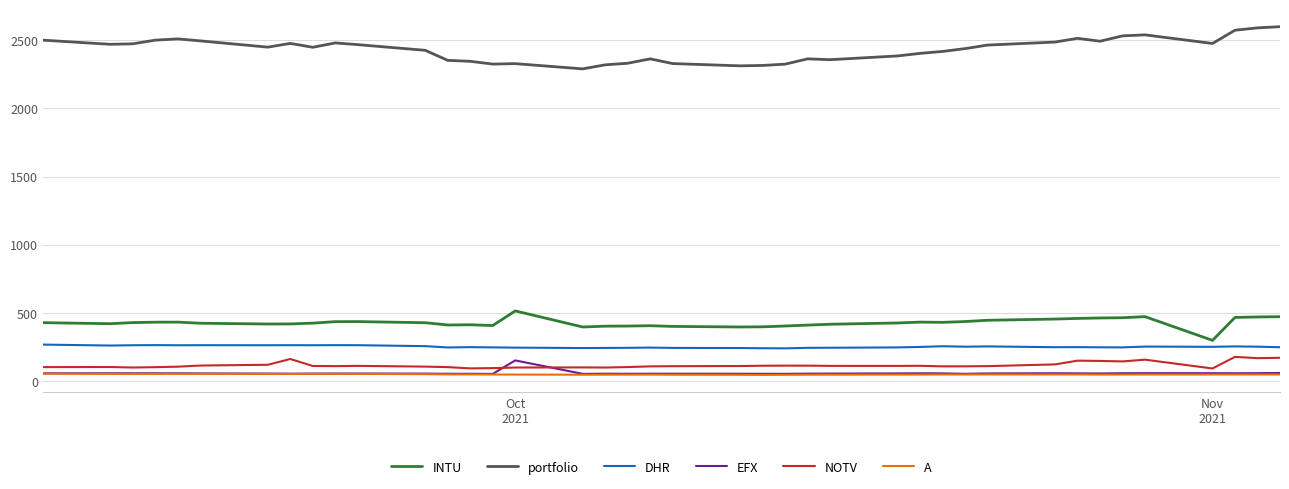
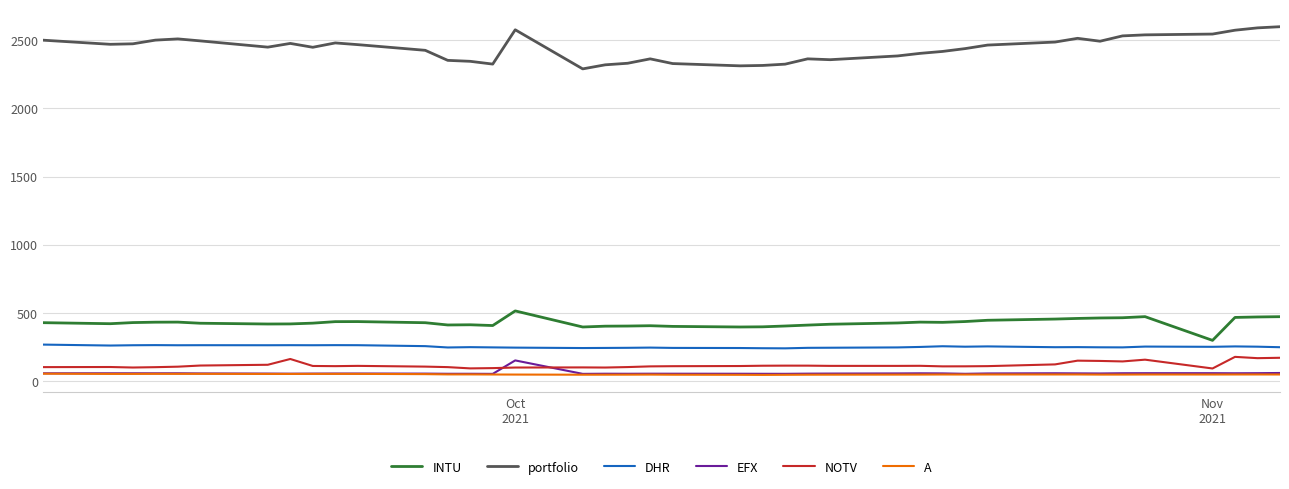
  {
    "INTU": {
      "Oct 2021": 510,
      "Nov 2021": 300
    },
    "portfolio": {
-     "Oct 2021": 2330,
-     "Nov 2021": 2480
+     "Oct 2021": 2580,
+     "Nov 2021": 2540
    },
    "DHR": {
      "Oct 2021": 240,
      "Nov 2021": 250
    },
    "EFX": {
      "Oct 2021": 150
    },
    "NOTV": {
      "Oct 2021": 100,
      "Nov 2021": 90
    },
    "A": {
      "Oct 2021": 50
    }
  }
